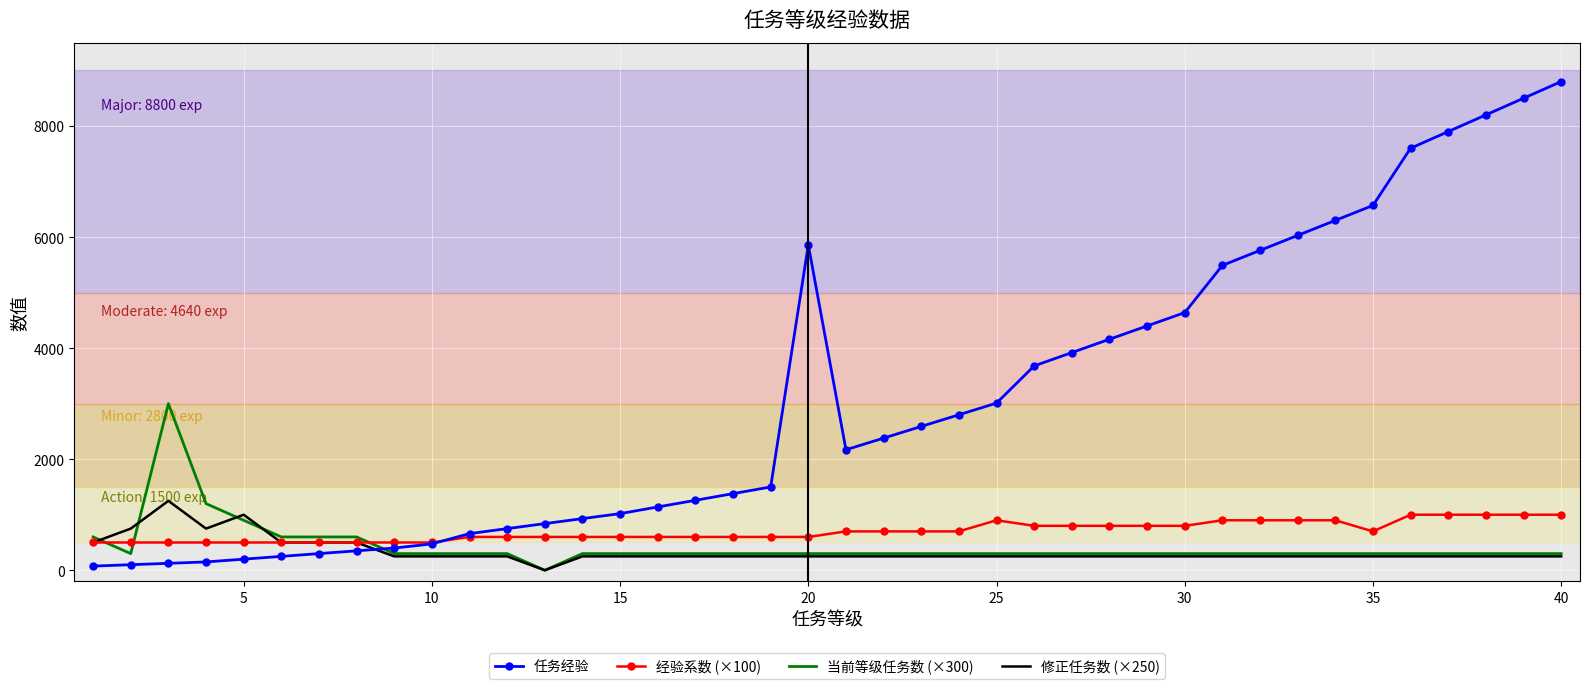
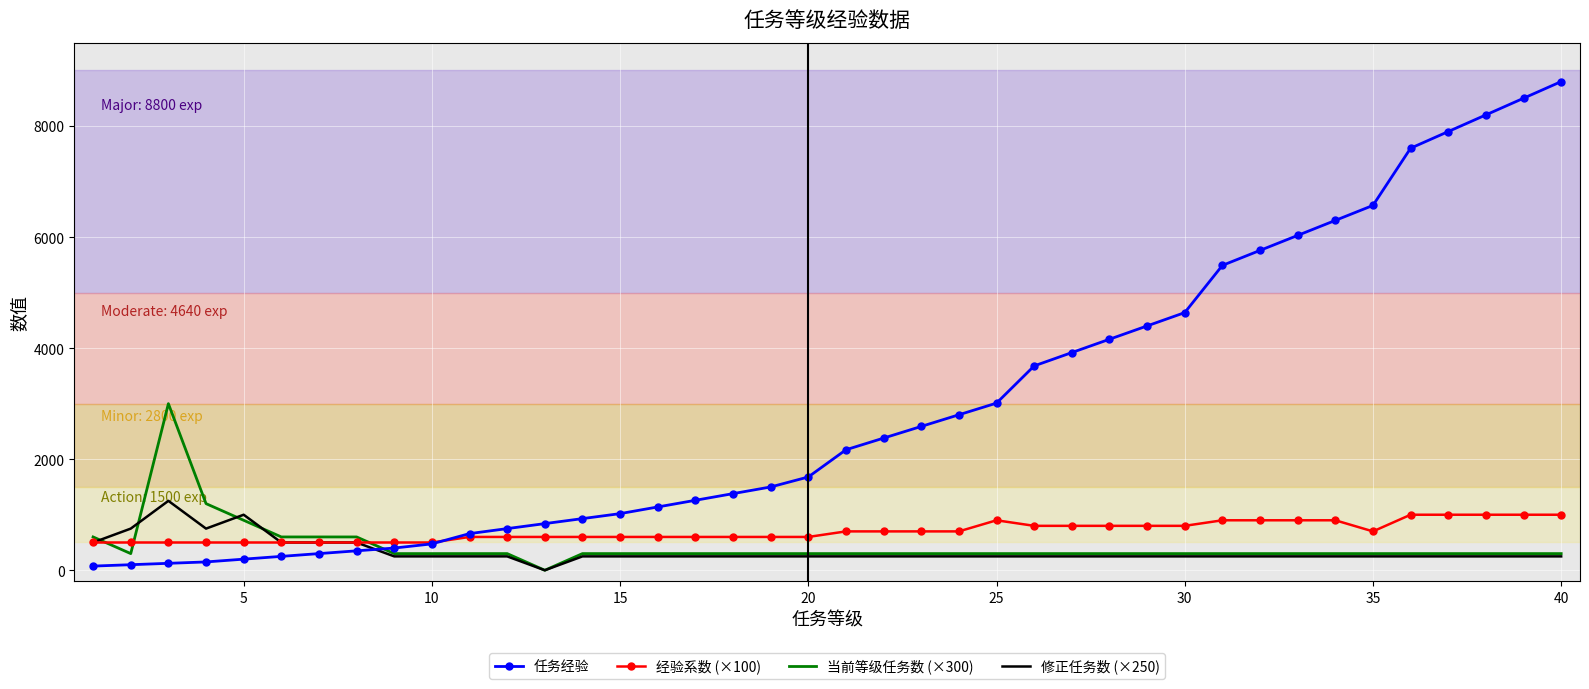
  {
    "任务经验": {
      "5": 200,
      "15": 1000,
-     "20": 5900,
+     "20": 1700,
      "25": 3000,
      "30": 4600,
      "35": 6600,
      "40": 8800
    },
    "经验系数 (×100)": {
      "5": 500,
      "15": 600,
      "20": 600,
      "25": 900,
      "30": 800,
      "35": 700,
      "40": 1000
    },
    "当前等级任务数 (×300)": {
      "5": 900,
      "10": 300,
      "15": 300,
      "20": 300,
      "25": 300,
      "30": 300,
      "35": 300,
      "40": 300
    },
    "修正任务数 (×250)": {
      "5": 1000,
      "10": 300,
      "15": 300,
      "20": 300,
      "25": 300,
      "30": 300,
      "35": 300,
      "40": 300
    }
  }
